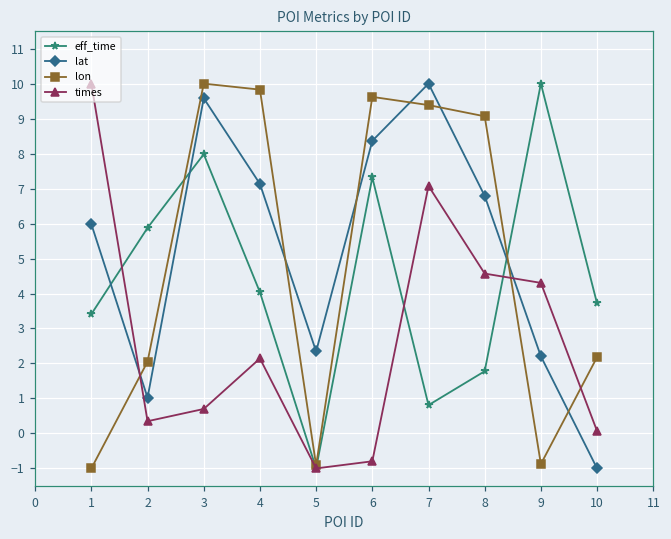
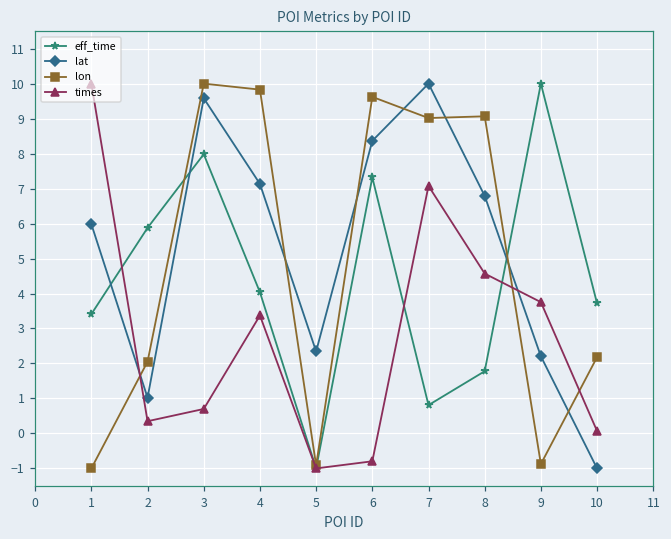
  {
    "lon": {
      "1": -1.0,
      "2": 2.1,
      "3": 10.0,
      "4": 9.8,
      "5": -0.9,
      "6": 9.6,
-     "7": 9.4,
+     "7": 9.0,
      "8": 9.1,
      "9": -0.9,
      "10": 2.2
    },
    "times": {
      "2": 0.3,
      "3": 0.7,
-     "4": 2.1,
+     "4": 3.4,
      "6": -0.8,
      "7": 7.1,
      "8": 4.6,
-     "9": 4.3,
+     "9": 3.8,
      "10": 0.1
    }
  }
